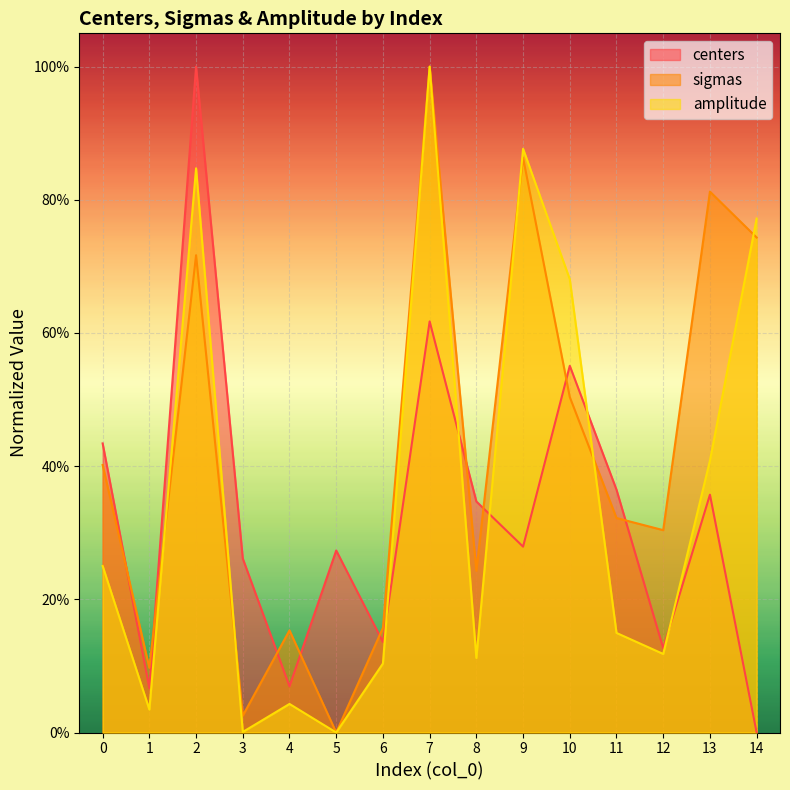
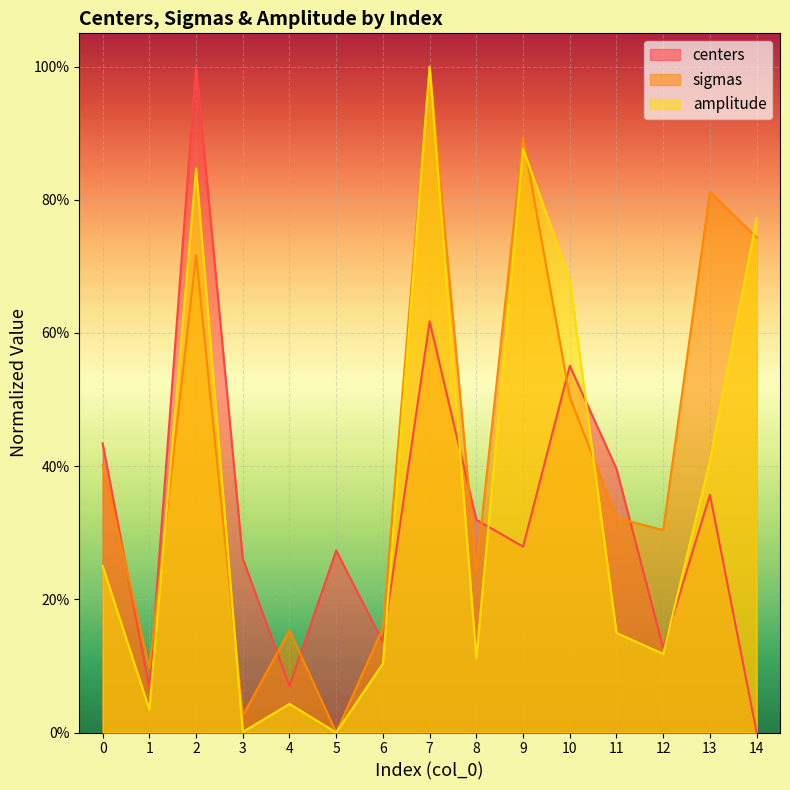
  {
    "centers": {
      "0": "43%",
      "1": "7%",
      "2": "100%",
      "3": "26%",
      "4": "7%",
      "5": "27%",
      "6": "14%",
      "7": "62%",
-     "8": "35%",
+     "8": "32%",
      "9": "28%",
      "10": "55%",
-     "11": "36%",
+     "11": "40%",
      "12": "13%",
      "13": "36%",
      "14": "0%"
    },
    "sigmas": {
      "0": "40%",
      "1": "10%",
      "2": "72%",
      "3": "3%",
      "4": "15%",
      "6": "16%",
      "8": "24%",
-     "9": "86%",
+     "9": "89%",
      "10": "50%",
      "11": "32%",
      "12": "30%",
      "13": "81%",
      "14": "74%"
    },
    "amplitude": {
      "0": "25%",
      "1": "3%",
      "2": "85%",
      "3": "0%",
      "4": "4%",
      "6": "10%",
      "8": "11%",
      "9": "88%",
      "10": "68%",
      "11": "15%",
      "12": "12%",
      "13": "41%",
      "14": "77%"
    }
  }
